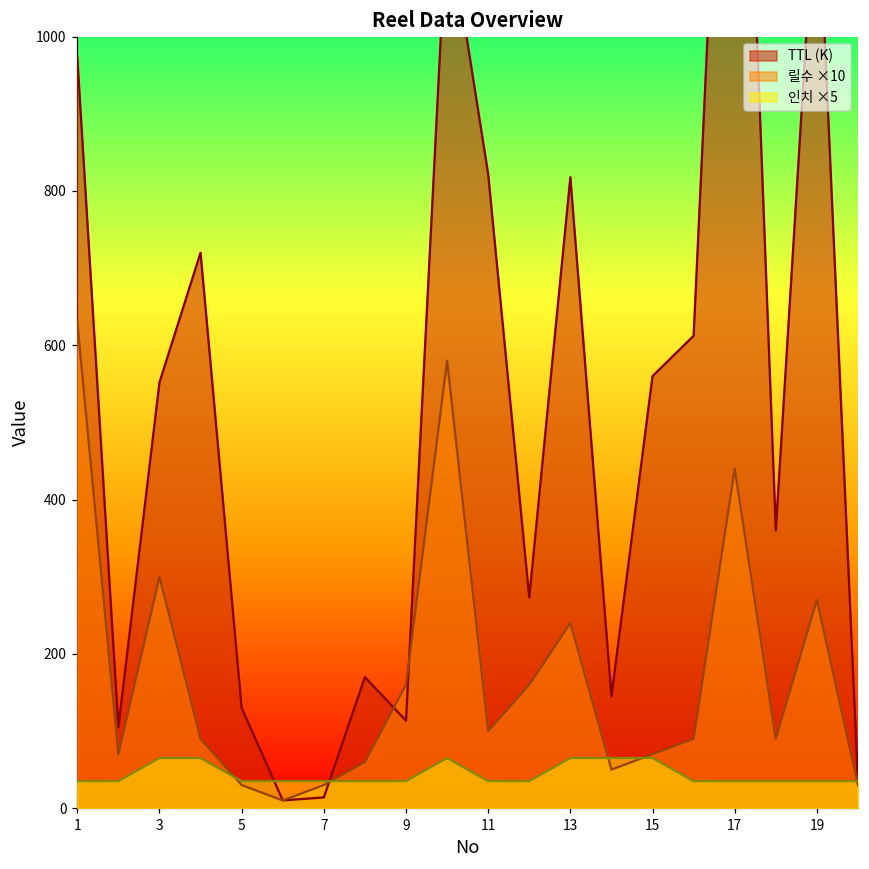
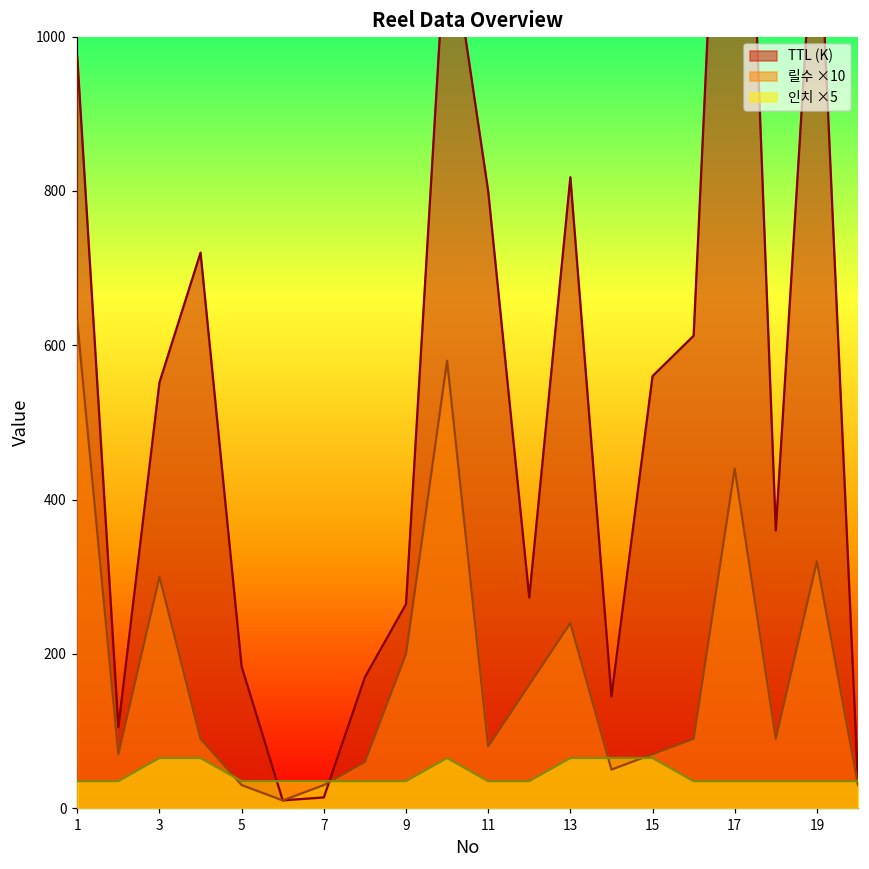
  {
    "TTL (K)": {
      "1": 970,
      "3": 550,
-     "5": 130,
+     "5": 180,
      "7": 10,
-     "9": 110,
-     "11": 820,
+     "9": 260,
+     "11": 800,
      "13": 820,
      "15": 560
    },
    "릴수 ×10": {
      "1": 630,
      "3": 300,
      "5": 30,
      "7": 30,
-     "9": 160,
-     "11": 100,
+     "9": 200,
+     "11": 80,
      "13": 240,
      "15": 70,
      "17": 440,
-     "19": 270
+     "19": 320
    },
    "인치 ×5": {
      "1": 40,
      "3": 70,
      "5": 40,
      "7": 40,
      "9": 40,
      "11": 40,
      "13": 70,
      "15": 70,
      "17": 40,
      "19": 40
    }
  }
